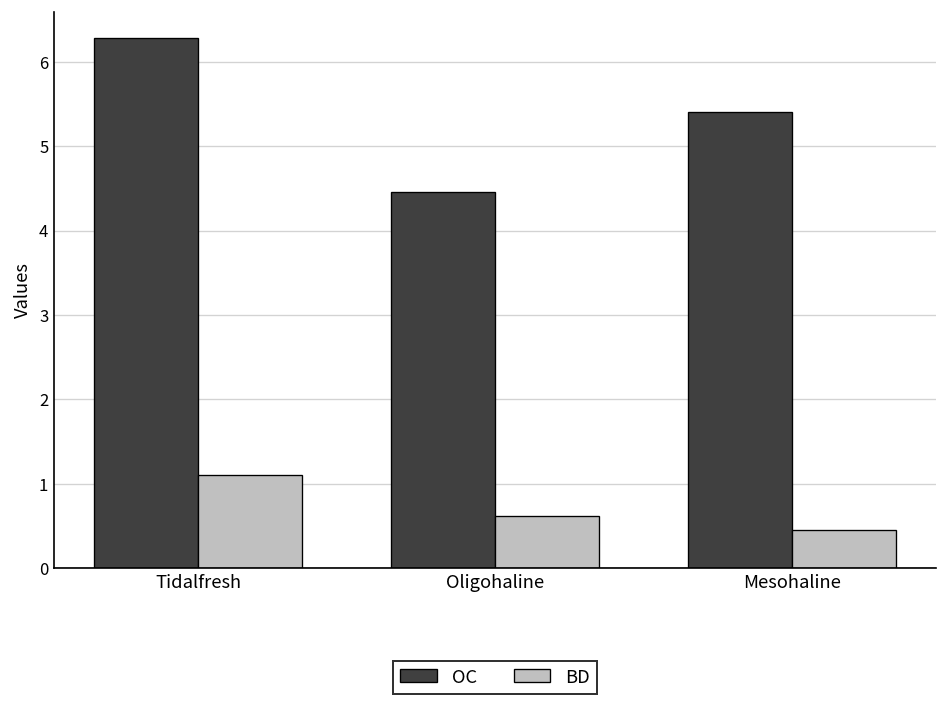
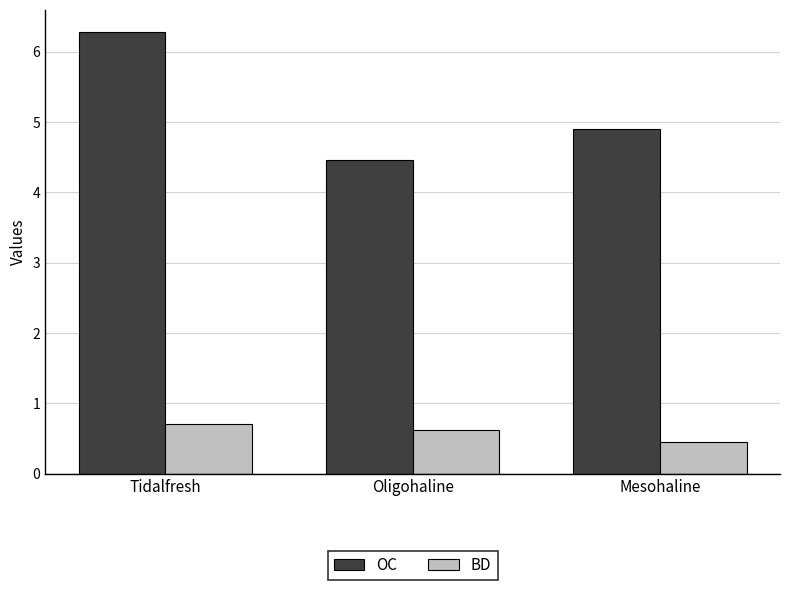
  {
    "OC": {
      "Tidalfresh": 6.3,
      "Oligohaline": 4.5,
-     "Mesohaline": 5.4
+     "Mesohaline": 4.9
    },
    "BD": {
-     "Tidalfresh": 1.1,
+     "Tidalfresh": 0.7,
      "Oligohaline": 0.6,
      "Mesohaline": 0.5
    }
  }
